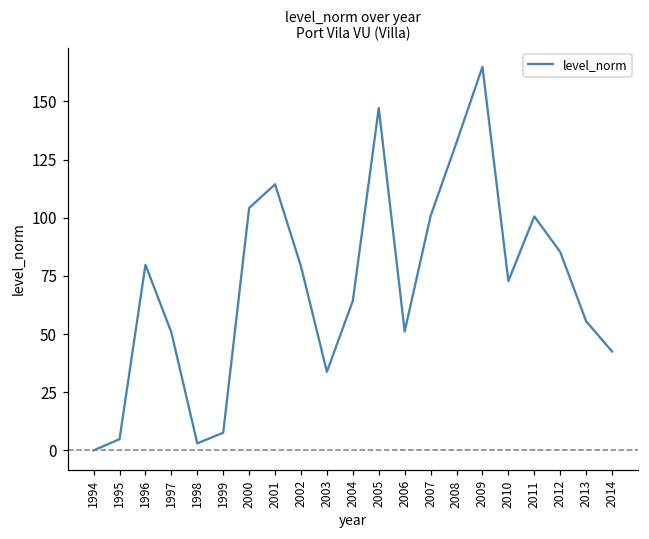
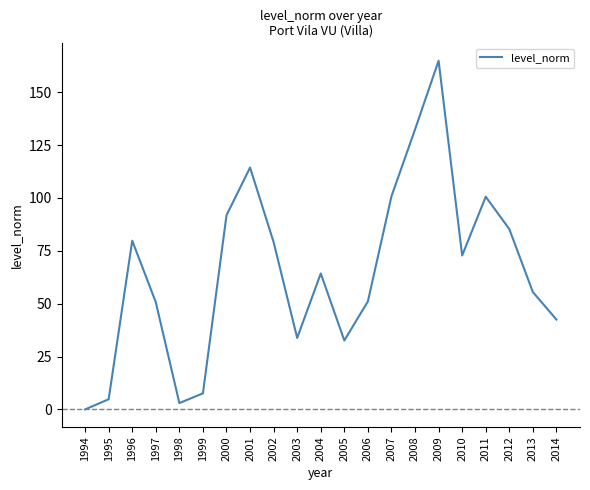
  {
    "1994": 0,
    "1995": 5,
    "1996": 80,
    "1997": 51,
    "1998": 3,
    "1999": 8,
-   "2000": 104,
+   "2000": 92,
    "2001": 114,
    "2002": 79,
    "2003": 34,
    "2004": 64,
-   "2005": 147,
+   "2005": 33,
    "2006": 51,
    "2007": 101,
    "2008": 132,
    "2009": 165,
    "2010": 73,
    "2011": 101,
    "2012": 85,
    "2013": 56,
    "2014": 43
  }
